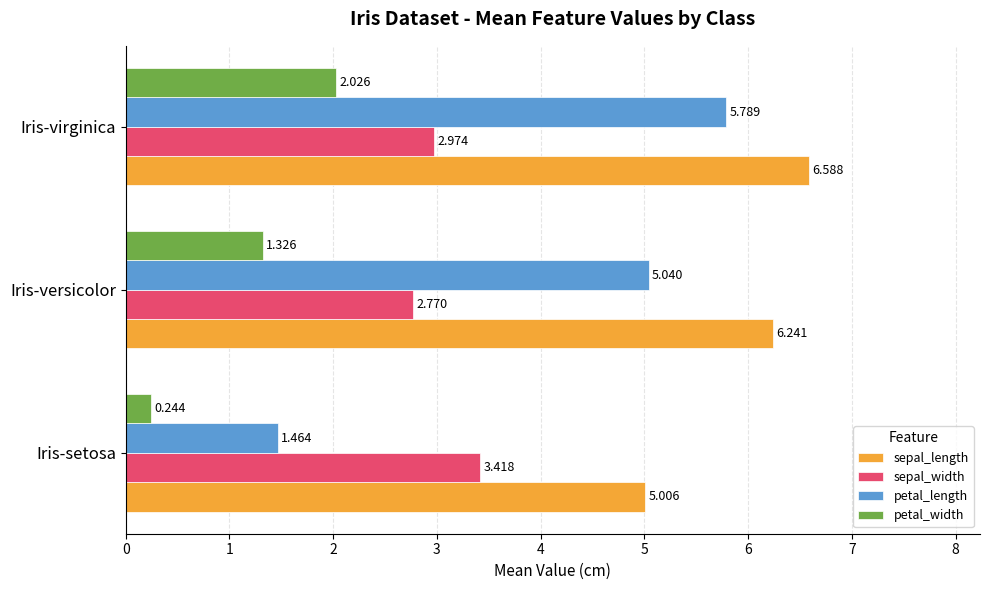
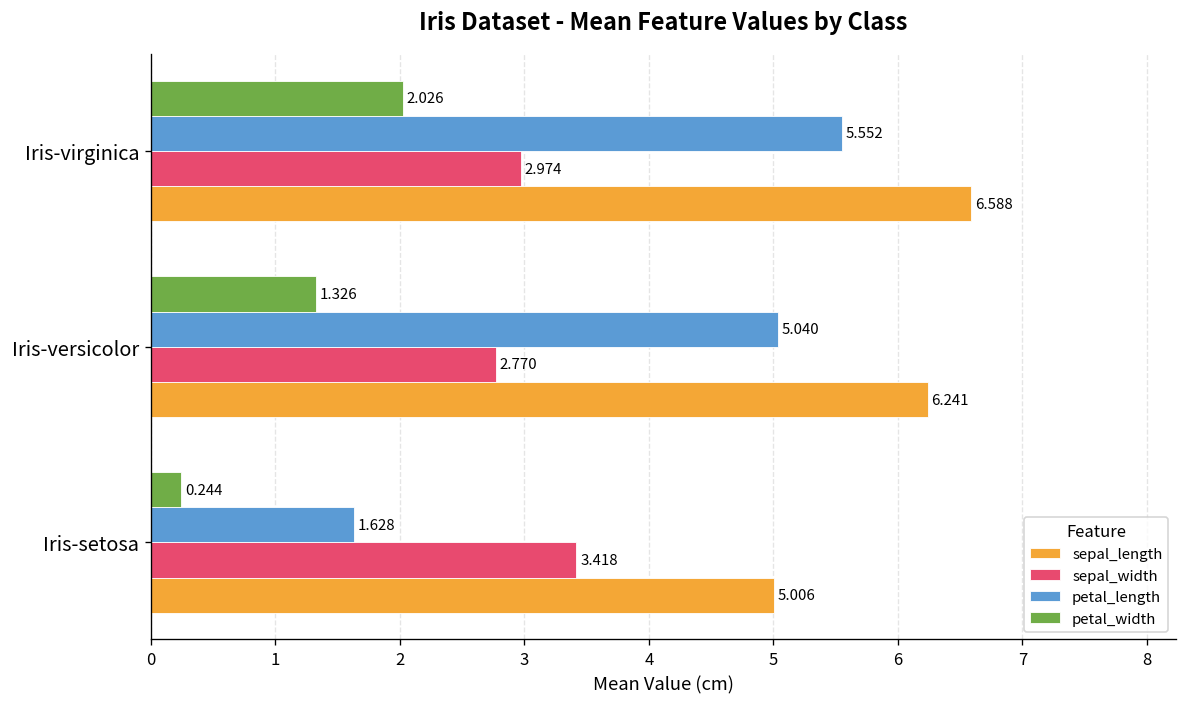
  {
    "sepal_length": {
      "Iris-virginica": 6.588,
      "Iris-versicolor": 6.241,
      "Iris-setosa": 5.006
    },
    "sepal_width": {
      "Iris-virginica": 2.974,
      "Iris-versicolor": 2.770,
      "Iris-setosa": 3.418
    },
    "petal_length": {
-     "Iris-virginica": 5.789,
+     "Iris-virginica": 5.552,
      "Iris-versicolor": 5.040,
-     "Iris-setosa": 1.464
+     "Iris-setosa": 1.628
    },
    "petal_width": {
      "Iris-virginica": 2.026,
      "Iris-versicolor": 1.326,
      "Iris-setosa": 0.244
    }
  }
